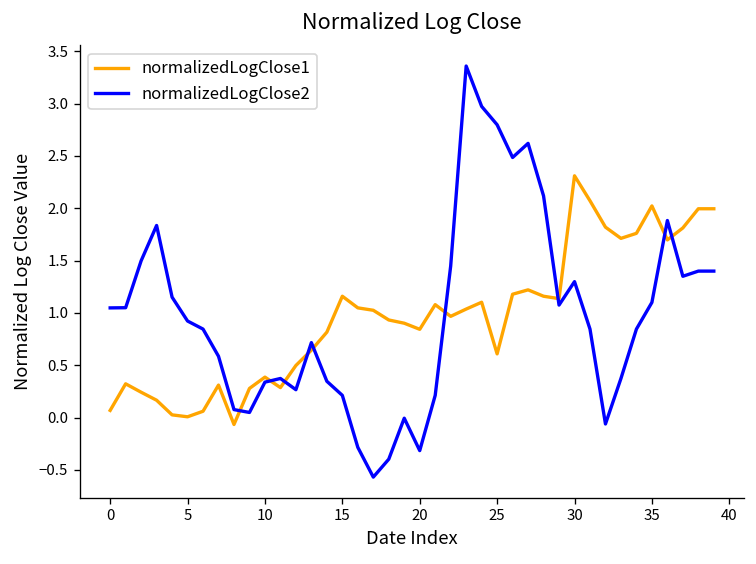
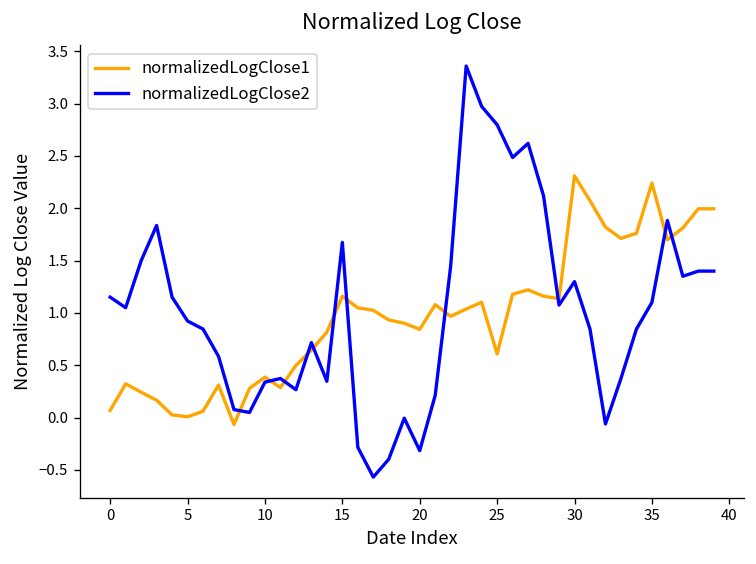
  {
    "normalizedLogClose1": {
      "0": 0.1,
      "5": 0.0,
      "10": 0.4,
      "15": 1.2,
      "20": 0.8,
      "25": 0.6,
      "30": 2.3,
-     "35": 2.0
+     "35": 2.2
    },
    "normalizedLogClose2": {
-     "0": 1.0,
+     "0": 1.2,
      "5": 0.9,
      "10": 0.3,
-     "15": 0.2,
+     "15": 1.7,
      "20": -0.3,
      "25": 2.8,
      "30": 1.3,
      "35": 1.1
    }
  }
